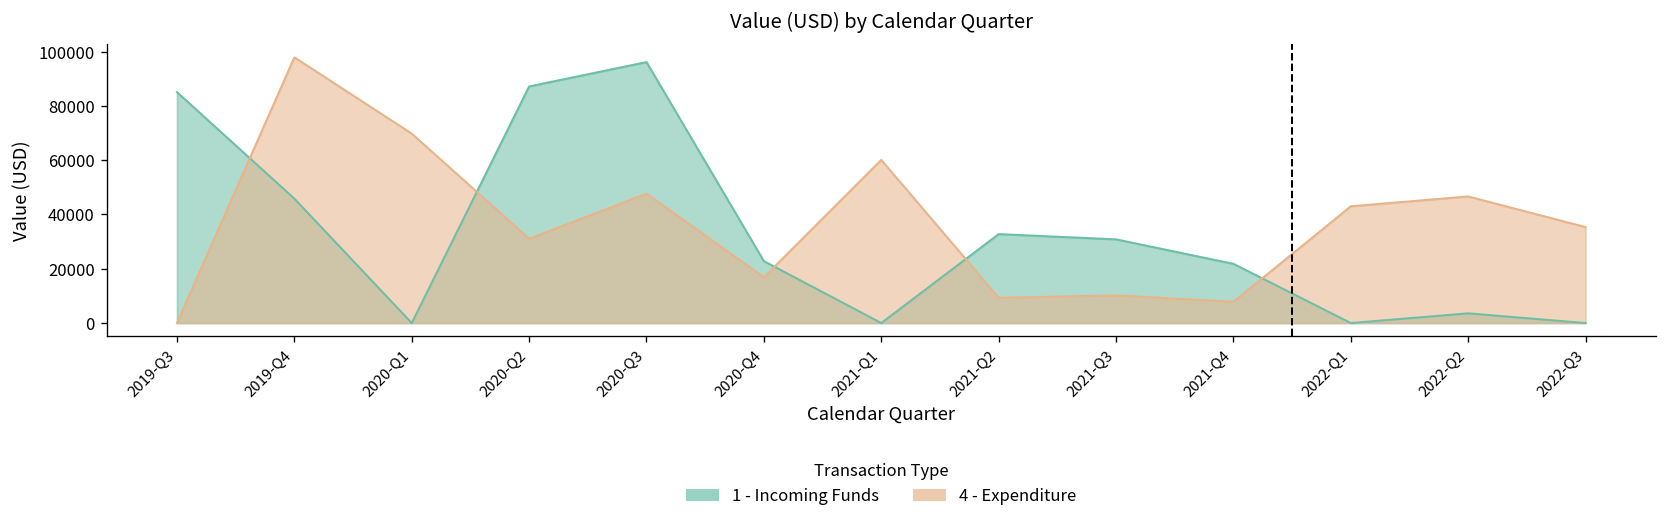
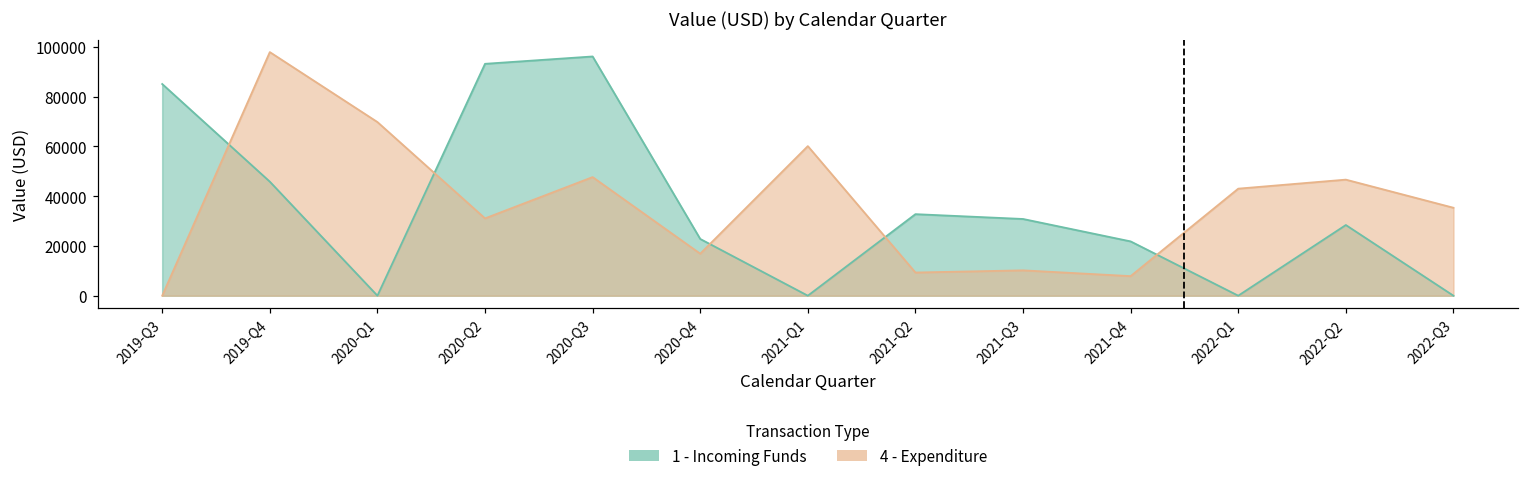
  {
    "1 - Incoming Funds": {
      "2019-Q3": 85000,
      "2019-Q4": 46000,
      "2020-Q1": 0,
-     "2020-Q2": 87000,
+     "2020-Q2": 93000,
      "2020-Q3": 96000,
      "2020-Q4": 23000,
      "2021-Q1": 0,
      "2021-Q2": 33000,
      "2021-Q3": 31000,
      "2021-Q4": 22000,
      "2022-Q1": 0,
-     "2022-Q2": 4000,
+     "2022-Q2": 28000,
      "2022-Q3": 0
    },
    "4 - Expenditure": {
      "2019-Q3": 0,
      "2019-Q4": 98000,
      "2020-Q1": 70000,
      "2020-Q2": 31000,
      "2020-Q3": 48000,
      "2020-Q4": 17000,
      "2021-Q1": 60000,
      "2021-Q2": 9000,
      "2021-Q3": 10000,
      "2021-Q4": 8000,
      "2022-Q1": 43000,
      "2022-Q2": 47000,
      "2022-Q3": 35000
    }
  }
